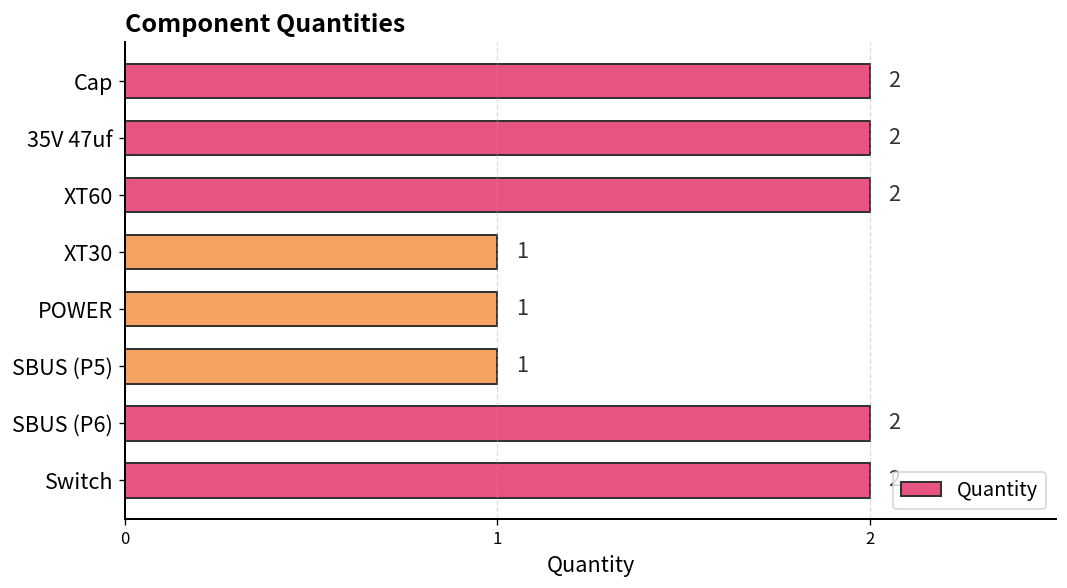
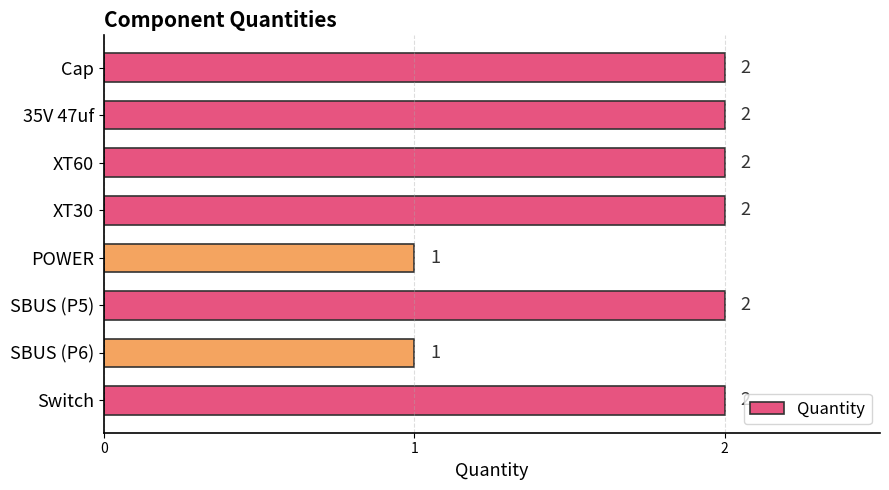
  {
    "Cap": 2,
    "35V 47uf": 2,
    "XT60": 2,
-   "XT30": 1,
+   "XT30": 2,
    "POWER": 1,
-   "SBUS (P5)": 1,
-   "SBUS (P6)": 2
+   "SBUS (P5)": 2,
+   "SBUS (P6)": 1
  }
